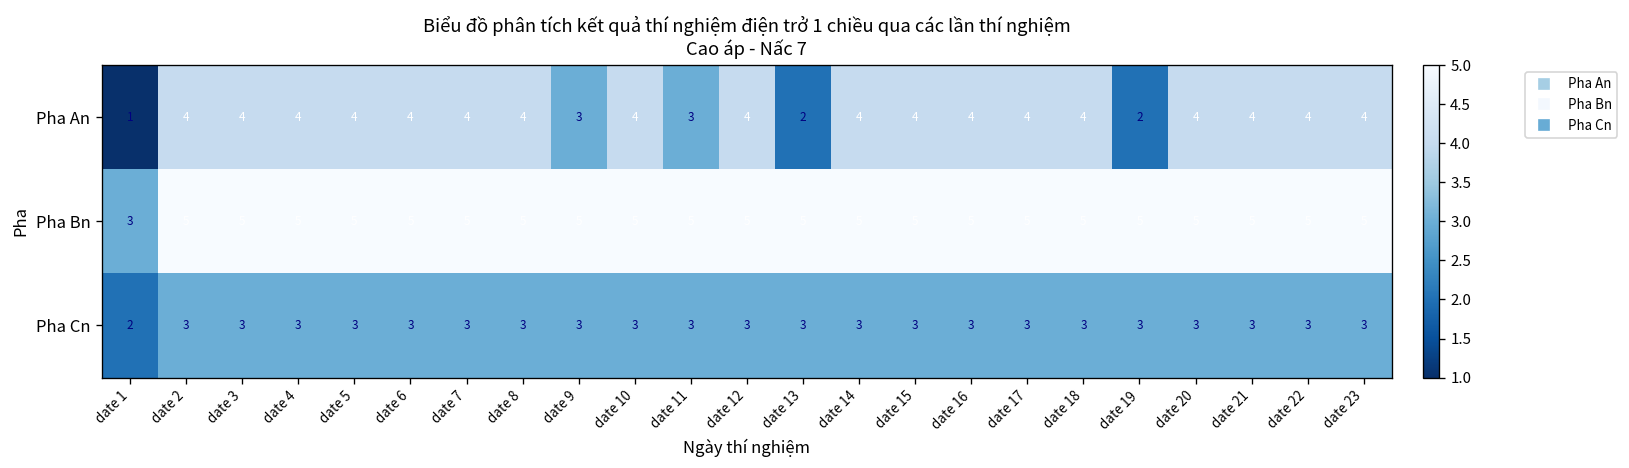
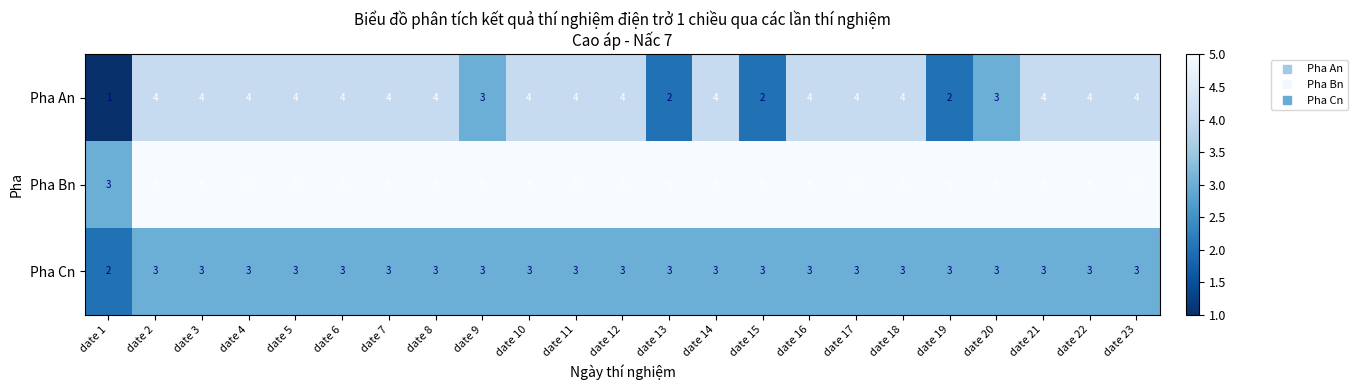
  {
    "Pha An": {
      "date 1": 1,
      "date 2": 4,
      "date 3": 4,
      "date 4": 4,
      "date 5": 4,
      "date 6": 4,
      "date 7": 4,
      "date 8": 4,
      "date 9": 3,
      "date 10": 4,
-     "date 11": 3,
+     "date 11": 4,
      "date 12": 4,
      "date 13": 2,
      "date 14": 4,
-     "date 15": 4,
+     "date 15": 2,
      "date 16": 4,
      "date 17": 4,
      "date 18": 4,
      "date 19": 2,
-     "date 20": 4,
+     "date 20": 3,
      "date 21": 4,
      "date 22": 4,
      "date 23": 4
    },
    "Pha Bn": {
      "date 1": 3
    },
    "Pha Cn": {
      "date 1": 2,
      "date 2": 3,
      "date 3": 3,
      "date 4": 3,
      "date 5": 3,
      "date 6": 3,
      "date 7": 3,
      "date 8": 3,
      "date 9": 3,
      "date 10": 3,
      "date 11": 3,
      "date 12": 3,
      "date 13": 3,
      "date 14": 3,
      "date 15": 3,
      "date 16": 3,
      "date 17": 3,
      "date 18": 3,
      "date 19": 3,
      "date 20": 3,
      "date 21": 3,
      "date 22": 3,
      "date 23": 3
    }
  }
